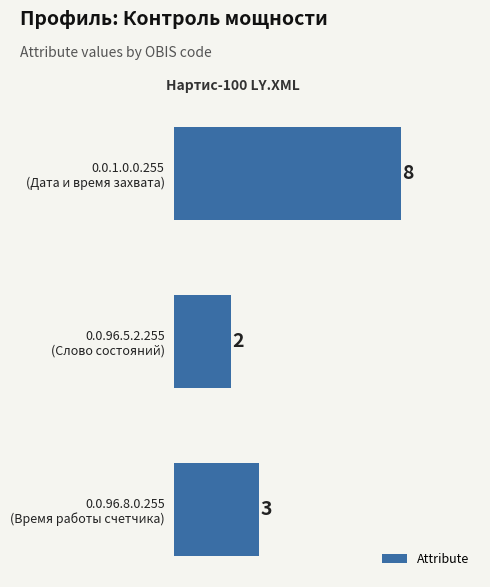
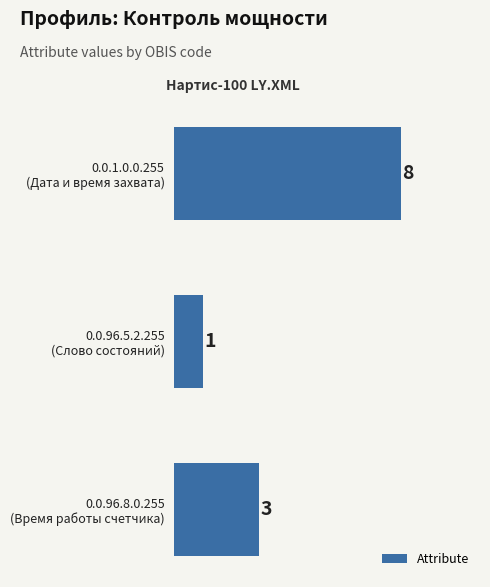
  {
    "0.0.1.0.0.255 (Дата и время захвата)": 8,
-   "0.0.96.5.2.255 (Слово состояний)": 2,
+   "0.0.96.5.2.255 (Слово состояний)": 1,
    "0.0.96.8.0.255 (Время работы счетчика)": 3
  }
